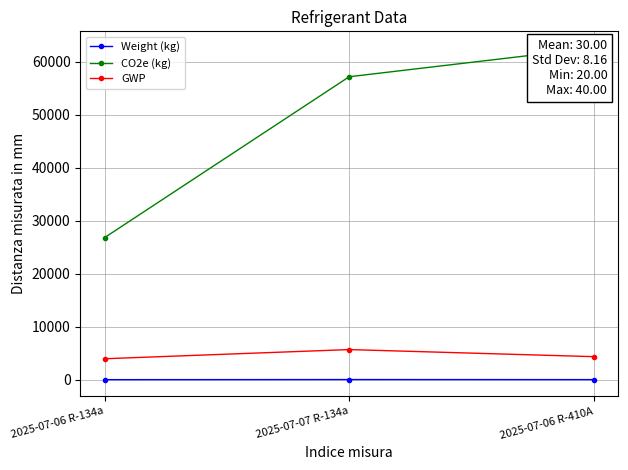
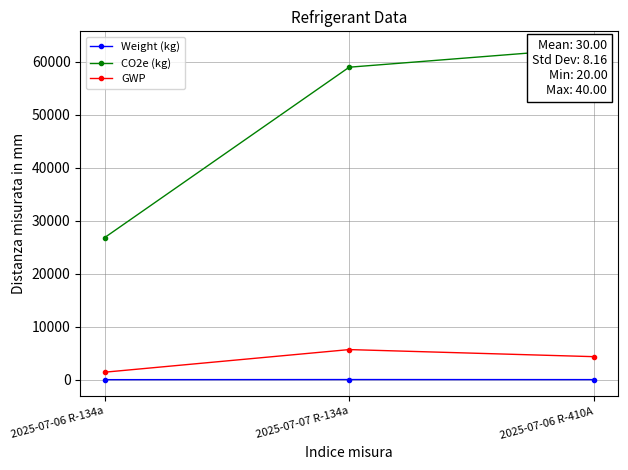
  {
    "Weight (kg)": {
      "2025-07-06 R-134a": 0,
      "2025-07-07 R-134a": 0,
      "2025-07-06 R-410A": 0
    },
    "CO2e (kg)": {
      "2025-07-06 R-134a": 27000,
-     "2025-07-07 R-134a": 57000
+     "2025-07-07 R-134a": 59000
    },
    "GWP": {
-     "2025-07-06 R-134a": 4000,
+     "2025-07-06 R-134a": 1000,
      "2025-07-07 R-134a": 6000,
      "2025-07-06 R-410A": 4000
    }
  }
